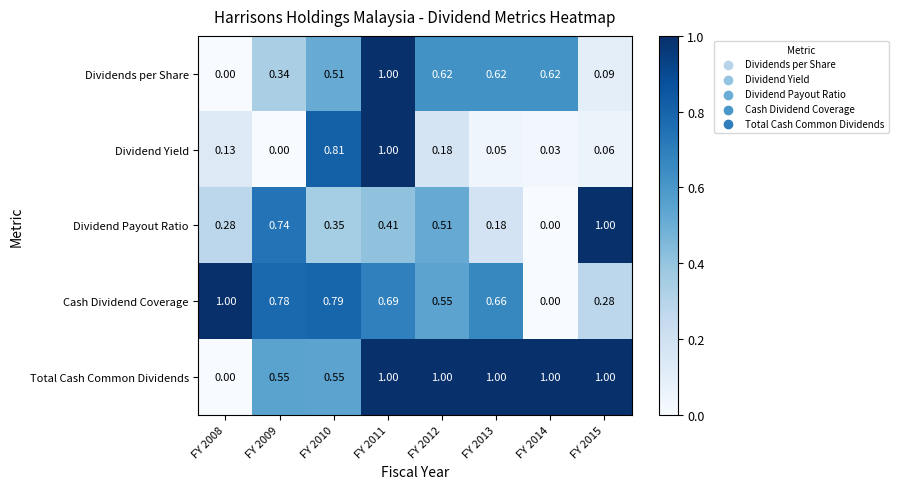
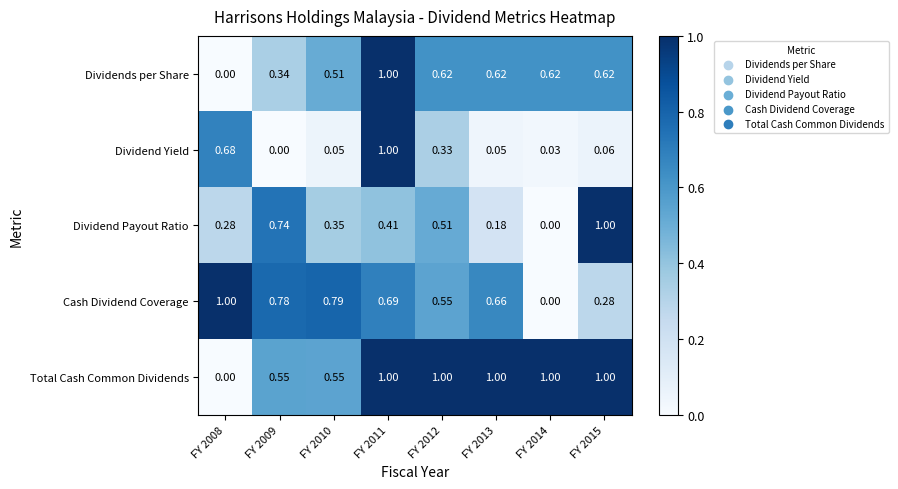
  {
    "Dividends per Share": {
      "FY 2008": 0.00,
      "FY 2009": 0.34,
      "FY 2010": 0.51,
      "FY 2011": 1.00,
      "FY 2012": 0.62,
      "FY 2013": 0.62,
      "FY 2014": 0.62,
-     "FY 2015": 0.09
+     "FY 2015": 0.62
    },
    "Dividend Yield": {
-     "FY 2008": 0.13,
+     "FY 2008": 0.68,
      "FY 2009": 0.00,
-     "FY 2010": 0.81,
+     "FY 2010": 0.05,
      "FY 2011": 1.00,
-     "FY 2012": 0.18,
+     "FY 2012": 0.33,
      "FY 2013": 0.05,
      "FY 2014": 0.03,
      "FY 2015": 0.06
    },
    "Dividend Payout Ratio": {
      "FY 2008": 0.28,
      "FY 2009": 0.74,
      "FY 2010": 0.35,
      "FY 2011": 0.41,
      "FY 2012": 0.51,
      "FY 2013": 0.18,
      "FY 2014": 0.00,
      "FY 2015": 1.00
    },
    "Cash Dividend Coverage": {
      "FY 2008": 1.00,
      "FY 2009": 0.78,
      "FY 2010": 0.79,
      "FY 2011": 0.69,
      "FY 2012": 0.55,
      "FY 2013": 0.66,
      "FY 2014": 0.00,
      "FY 2015": 0.28
    },
    "Total Cash Common Dividends": {
      "FY 2008": 0.00,
      "FY 2009": 0.55,
      "FY 2010": 0.55,
      "FY 2011": 1.00,
      "FY 2012": 1.00,
      "FY 2013": 1.00,
      "FY 2014": 1.00,
      "FY 2015": 1.00
    }
  }
